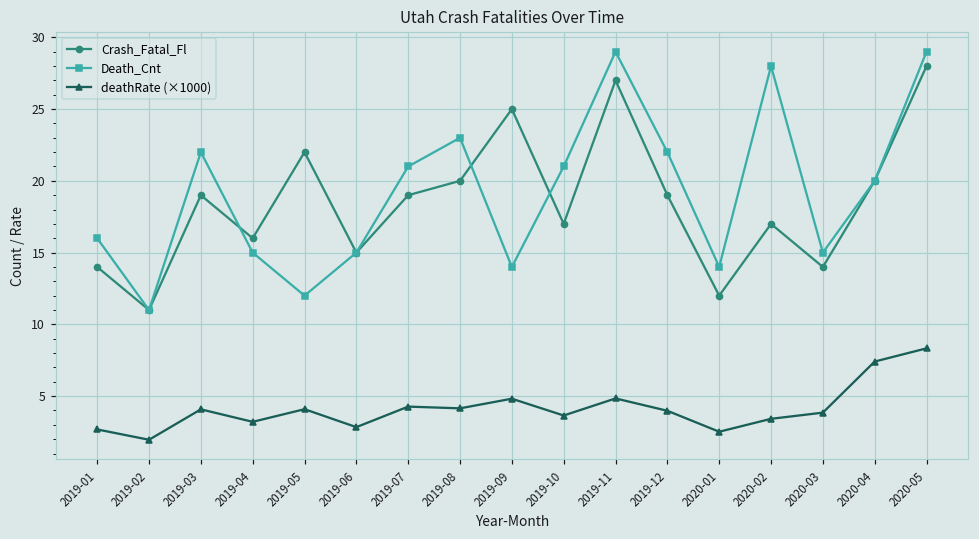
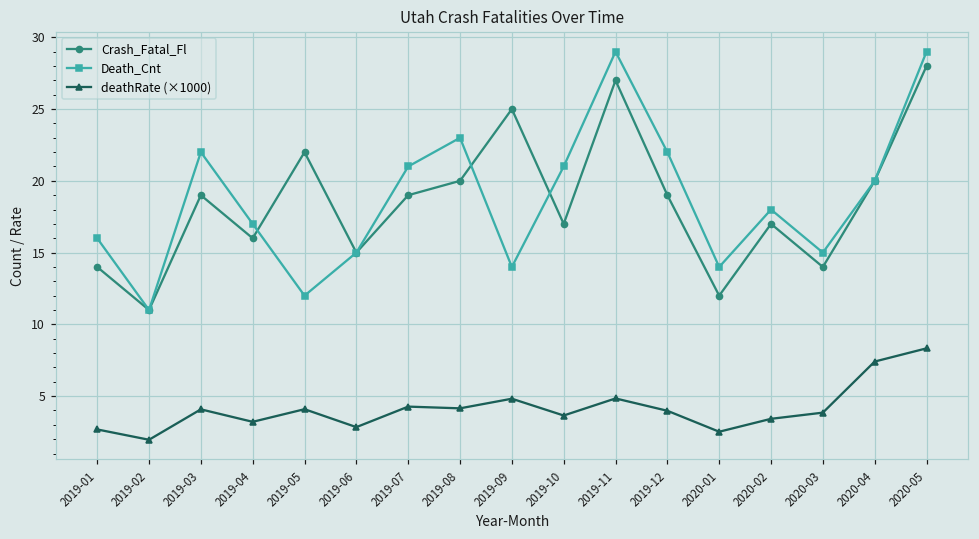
  {
    "Death_Cnt": {
      "2019-01": 16,
      "2019-03": 22,
-     "2019-04": 15,
+     "2019-04": 17,
      "2019-05": 12,
      "2019-07": 21,
      "2019-08": 23,
      "2019-09": 14,
      "2019-10": 21,
      "2019-11": 29,
      "2019-12": 22,
      "2020-01": 14,
-     "2020-02": 28,
+     "2020-02": 18,
      "2020-03": 15,
      "2020-05": 29
    }
  }
